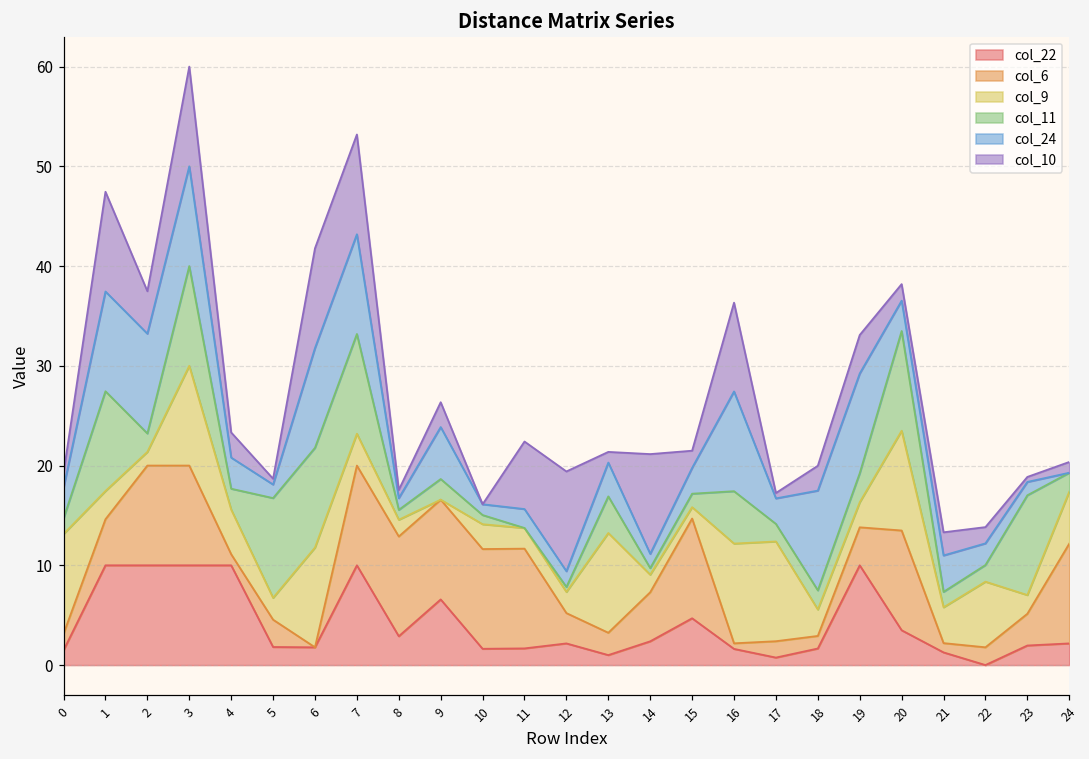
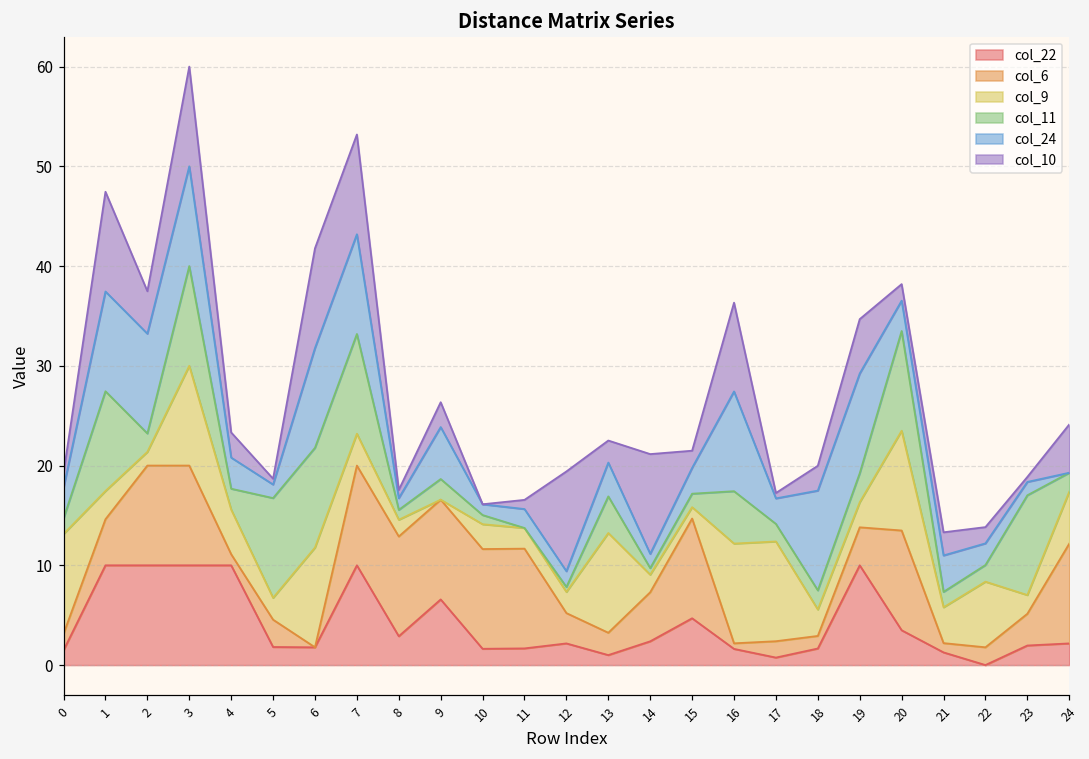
  {
    "col_11": {
      "0": 2,
      "1": 10,
      "2": 2,
      "3": 10,
      "4": 2,
      "5": 10,
      "6": 10,
      "7": 10,
      "8": 1,
      "9": 2,
      "10": 1,
      "12": 1,
      "13": 4,
      "14": 1,
      "15": 1,
      "16": 5,
      "17": 2,
      "18": 2,
      "19": 3,
      "20": 10,
      "21": 2,
      "22": 2,
      "23": 10
    },
    "col_24": {
      "0": 3,
      "1": 10,
      "2": 10,
      "3": 10,
      "4": 3,
      "5": 1,
      "6": 10,
      "7": 10,
      "8": 1,
      "9": 5,
      "11": 2,
      "12": 2,
      "13": 3,
      "14": 1,
      "15": 3,
      "16": 10,
      "17": 3,
      "18": 10,
      "19": 10,
      "20": 3,
      "21": 4,
      "22": 2,
      "23": 1
    },
    "col_10": {
      "0": 1,
      "1": 10,
      "2": 4,
      "3": 10,
      "4": 3,
      "5": 1,
      "6": 10,
      "7": 10,
      "8": 1,
      "9": 2,
-     "11": 7,
+     "11": 1,
      "12": 10,
-     "13": 1,
+     "13": 2,
      "14": 10,
      "15": 2,
      "16": 9,
      "17": 1,
      "18": 2,
-     "19": 4,
+     "19": 5,
      "20": 2,
      "21": 2,
      "22": 2,
      "23": 1,
-     "24": 1
+     "24": 5
    }
  }
